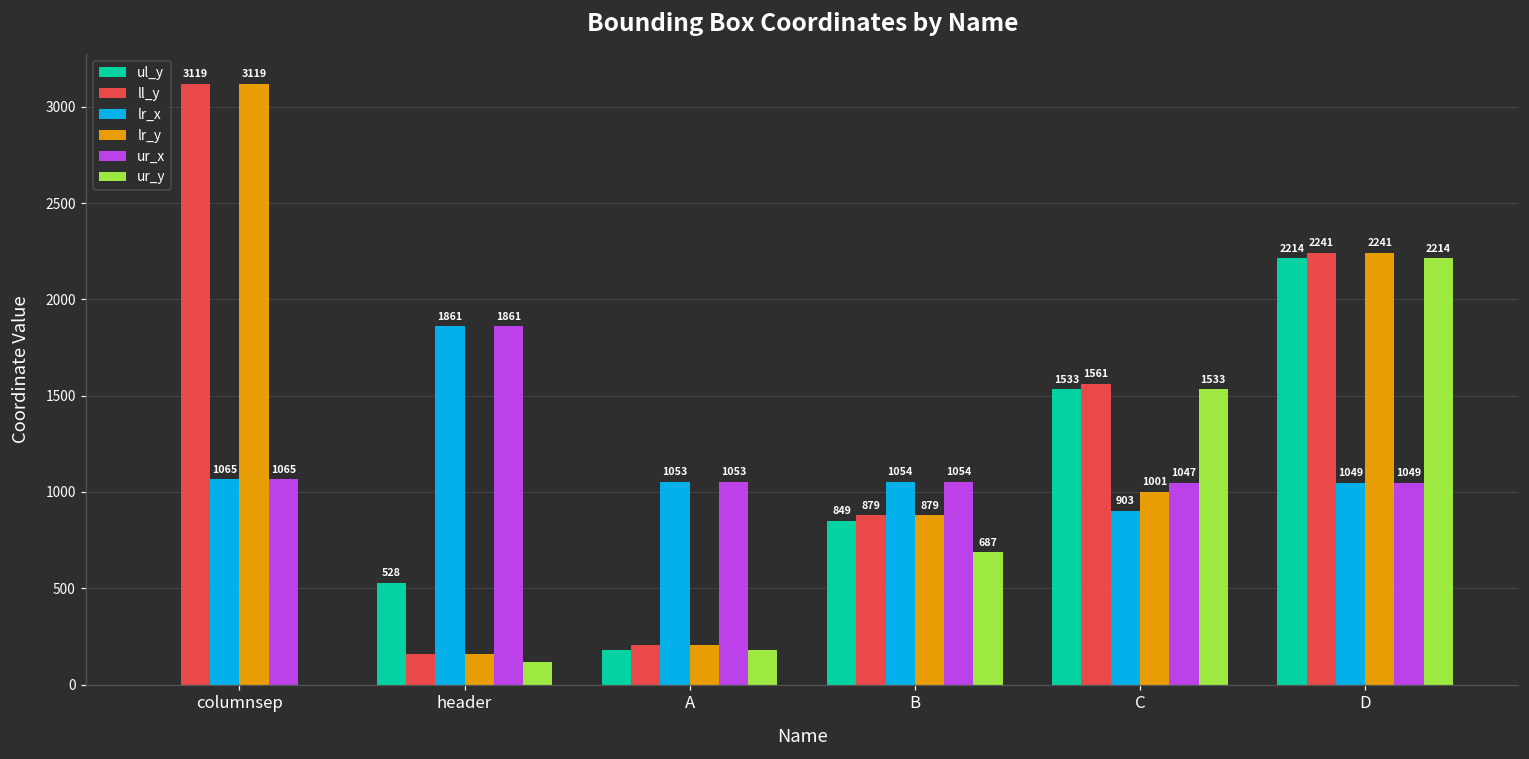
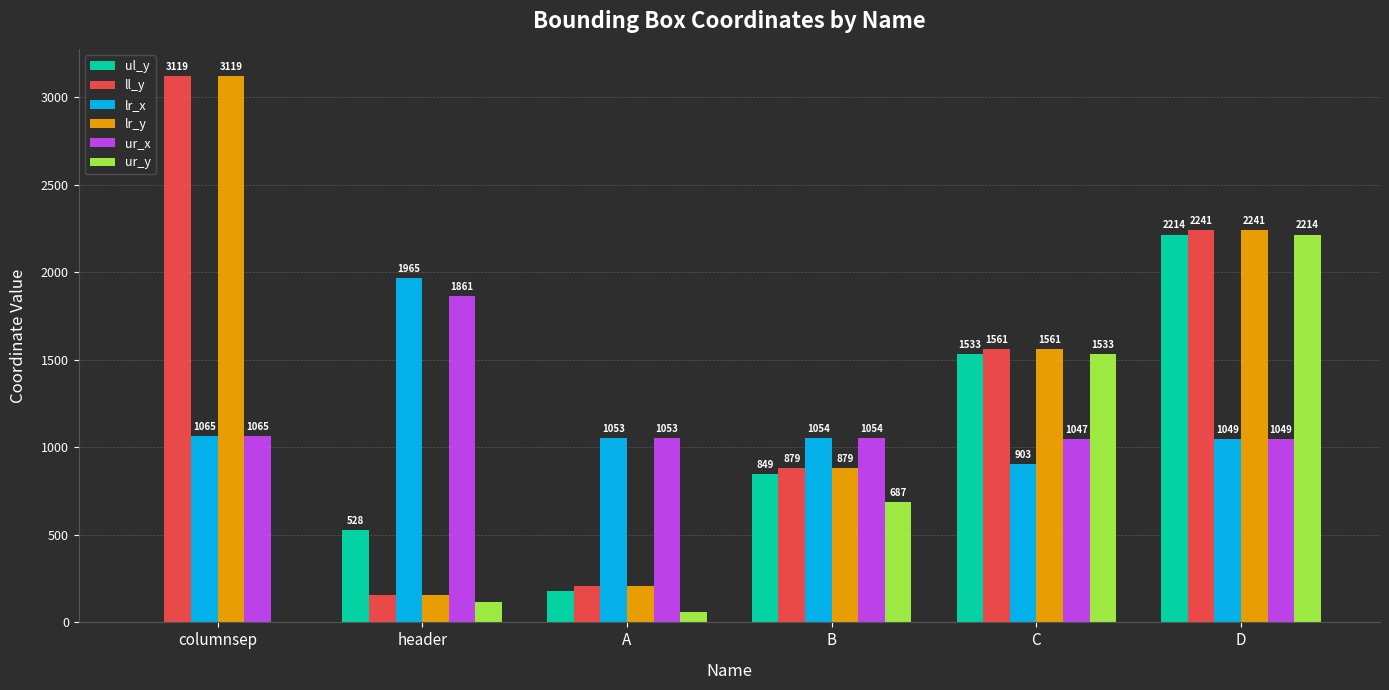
  {
    "ul_y": {
      "header": 528,
      "B": 849,
      "C": 1533,
      "D": 2214
    },
    "ll_y": {
      "columnsep": 3119,
      "B": 879,
      "C": 1561,
      "D": 2241
    },
    "lr_x": {
      "columnsep": 1065,
-     "header": 1861,
+     "header": 1965,
      "A": 1053,
      "B": 1054,
      "C": 903,
      "D": 1049
    },
    "lr_y": {
      "columnsep": 3119,
      "B": 879,
-     "C": 1001,
+     "C": 1561,
      "D": 2241
    },
    "ur_x": {
      "columnsep": 1065,
      "header": 1861,
      "A": 1053,
      "B": 1054,
      "C": 1047,
      "D": 1049
    },
    "ur_y": {
      "columnsep": 0,
      "header": 120,
-     "A": 180
+     "A": 60
    }
  }
